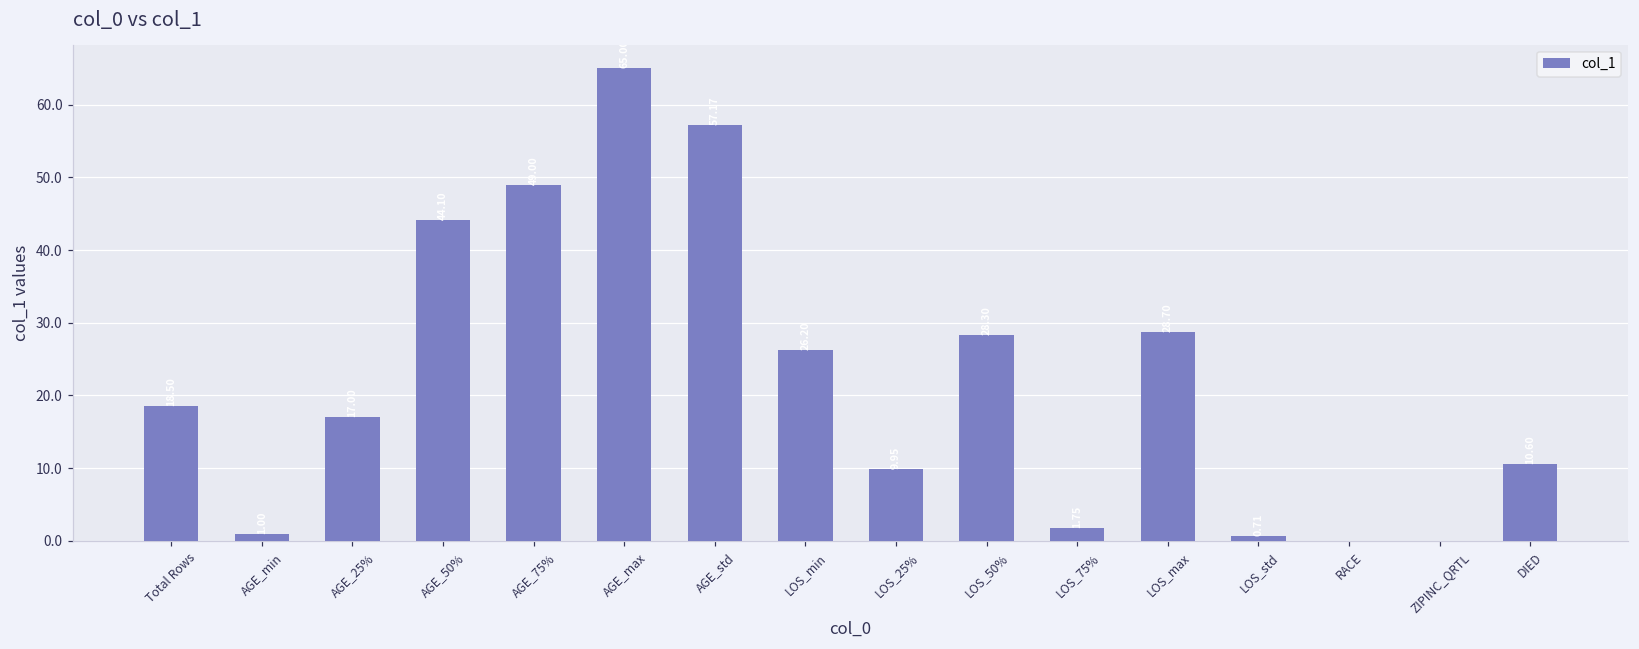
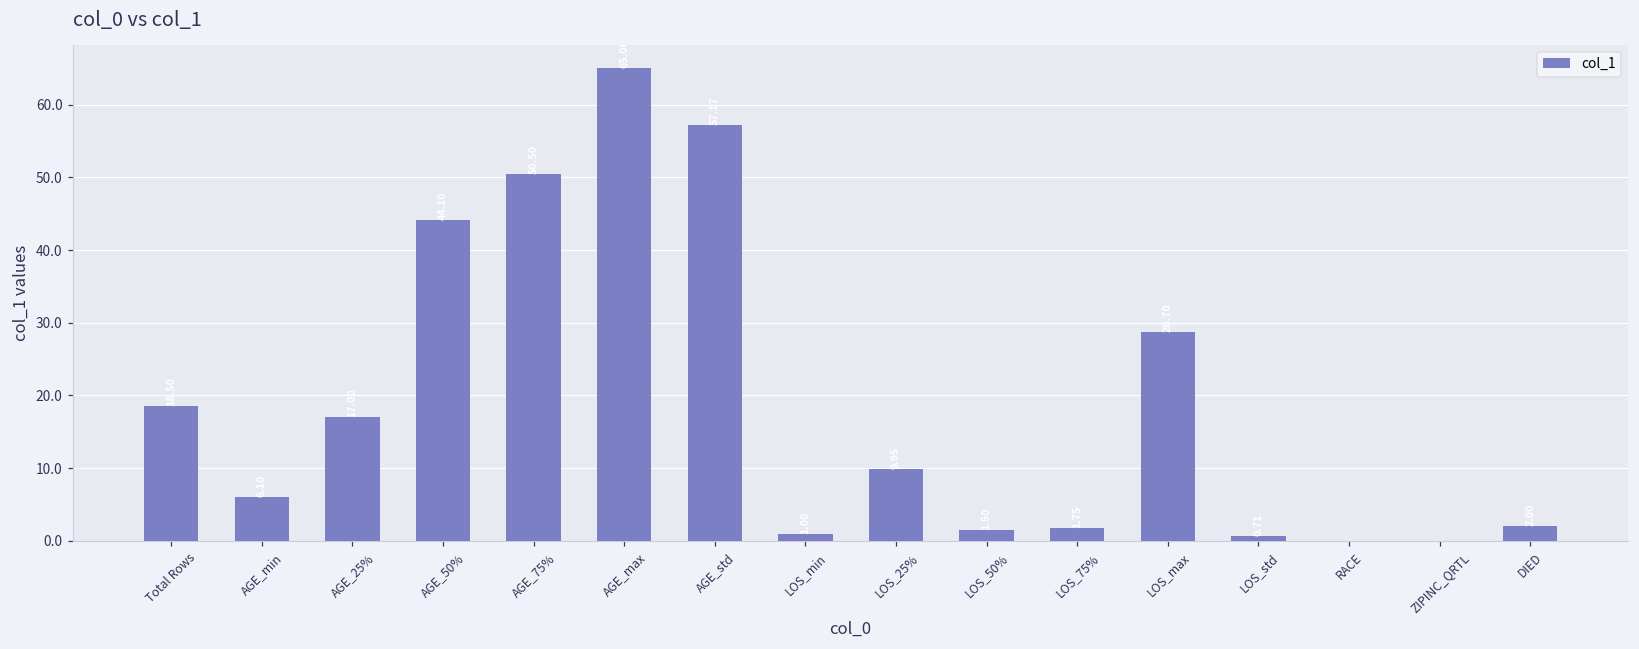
  {
    "Total Rows": 19,
-   "AGE_min": 1,
+   "AGE_min": 6,
    "AGE_25%": 17,
    "AGE_50%": 44,
-   "AGE_75%": 49,
+   "AGE_75%": 51,
    "AGE_max": 65,
    "AGE_std": 57,
-   "LOS_min": 26,
+   "LOS_min": 1,
    "LOS_25%": 10,
-   "LOS_50%": 28,
+   "LOS_50%": 2,
    "LOS_75%": 2,
    "LOS_max": 29,
    "LOS_std": 1,
    "RACE": 0,
    "ZIPINC_QRTL": 0,
-   "DIED": 11
+   "DIED": 2
  }
